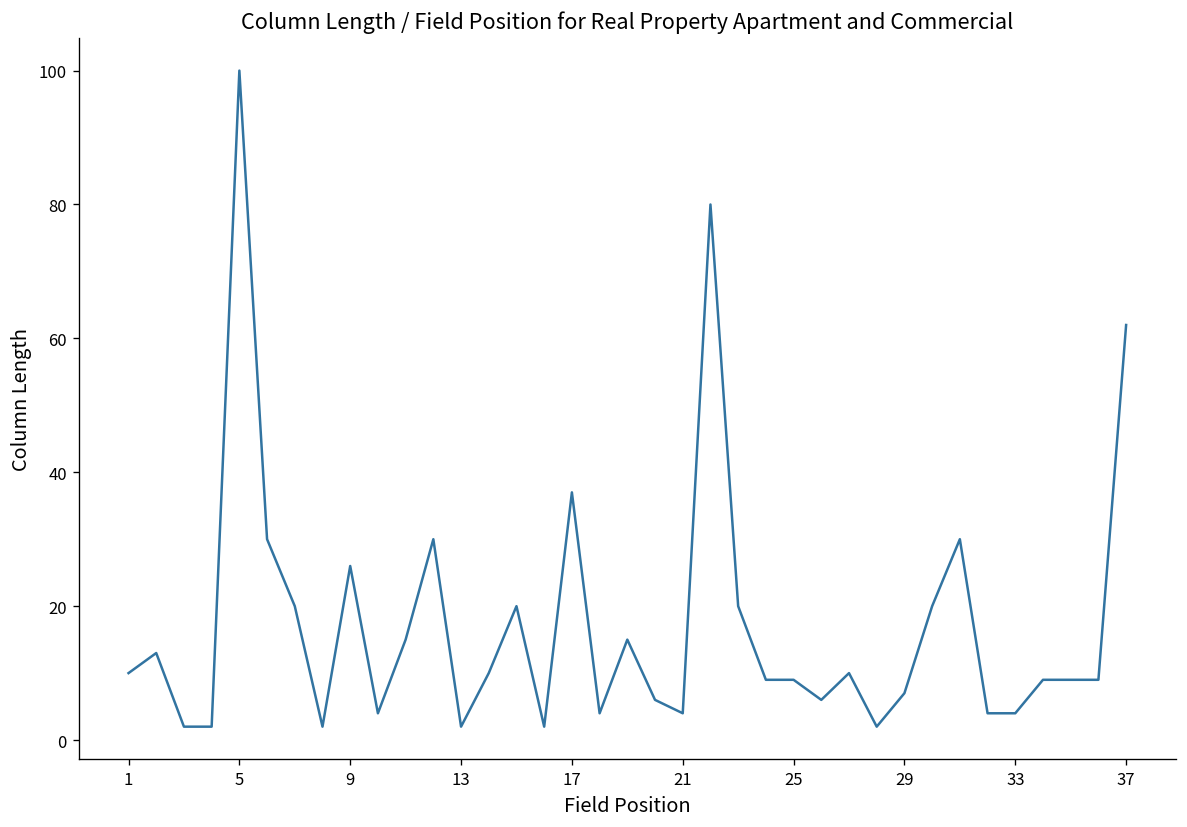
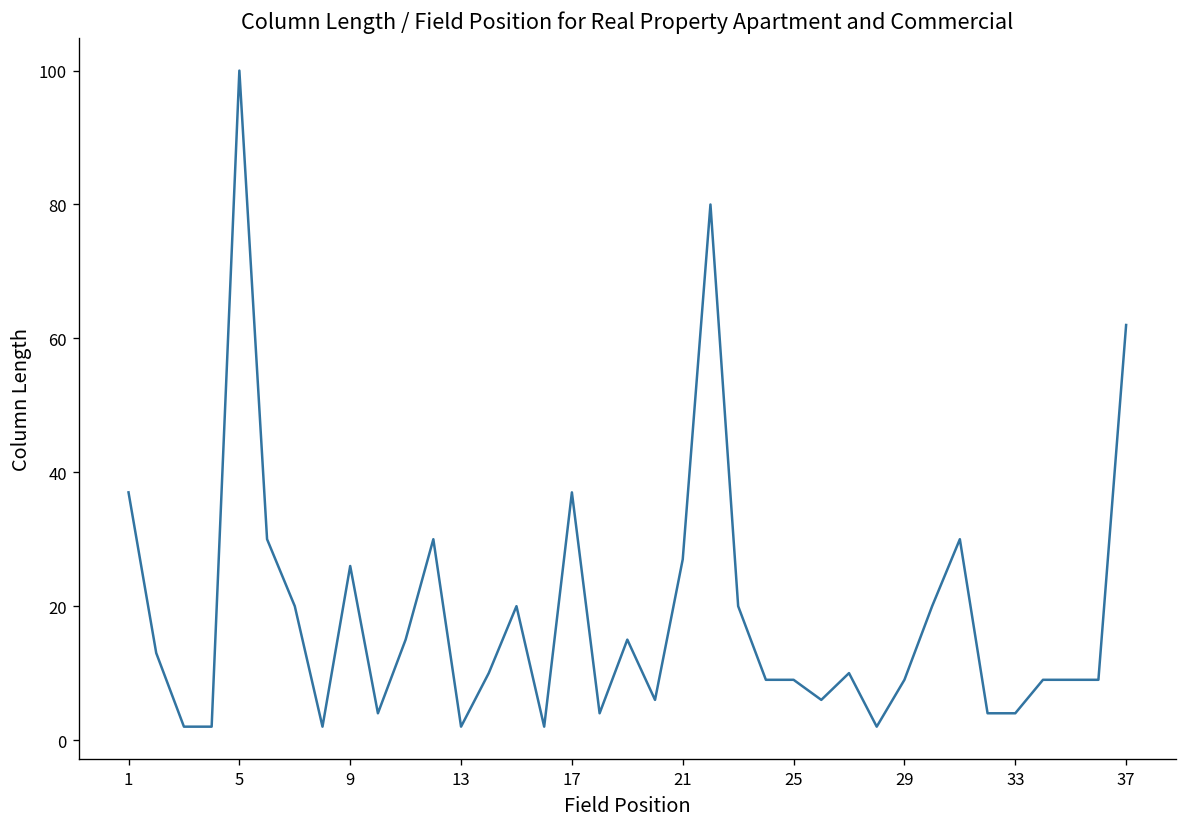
  {
-   "1": 10,
+   "1": 37,
    "5": 100,
    "9": 26,
    "13": 2,
    "17": 37,
-   "21": 4,
+   "21": 27,
    "25": 9,
-   "29": 7,
+   "29": 9,
    "33": 4,
    "37": 62
  }
